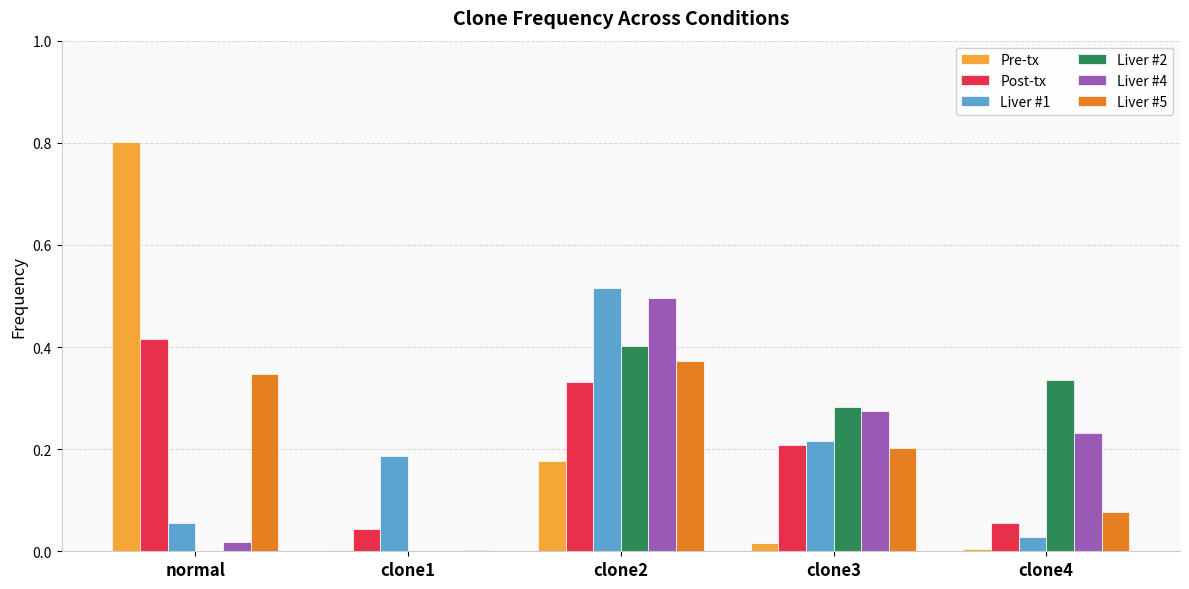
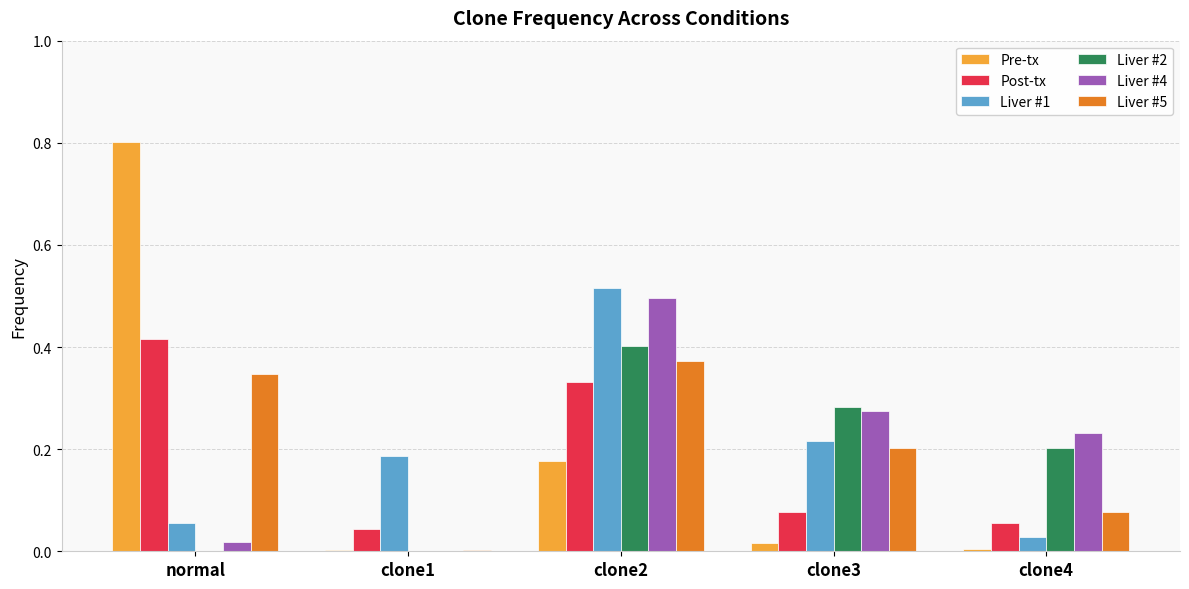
  {
    "Post-tx": {
      "normal": 0.42,
      "clone1": 0.04,
      "clone2": 0.33,
-     "clone3": 0.21,
+     "clone3": 0.08,
      "clone4": 0.06
    },
    "Liver #1": {
      "normal": 0.06,
      "clone1": 0.19,
      "clone2": 0.52,
      "clone3": 0.22,
      "clone4": 0.03
    },
    "Liver #2": {
      "clone1": 0.00,
      "clone2": 0.40,
      "clone3": 0.28,
-     "clone4": 0.34
+     "clone4": 0.20
    },
    "Liver #4": {
      "normal": 0.02,
      "clone1": 0.00,
      "clone2": 0.50,
      "clone3": 0.27,
      "clone4": 0.23
    }
  }
